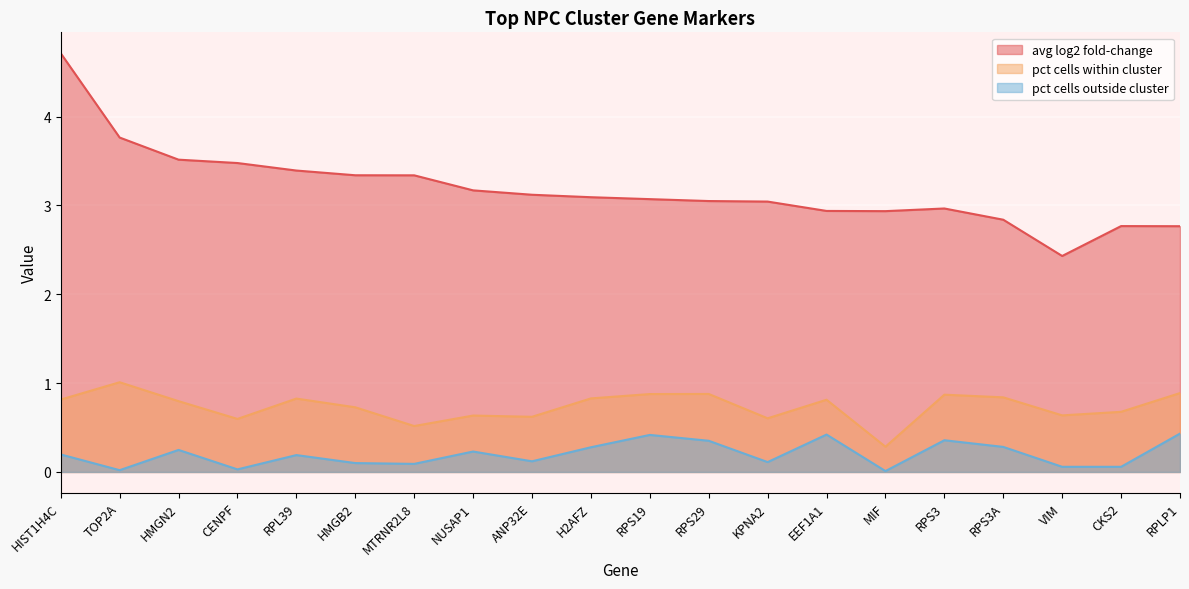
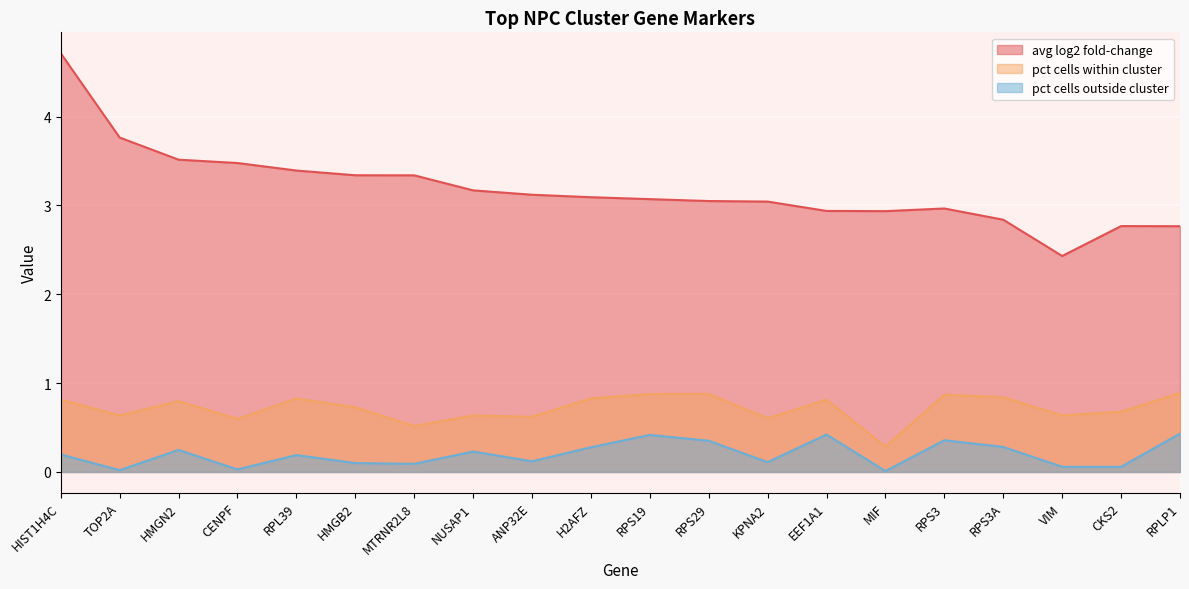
  {
    "avg log2 fold-change": {
      "HIST1H4C": 4.7,
      "TOP2A": 3.8,
      "HMGN2": 3.5,
      "CENPF": 3.5,
      "RPL39": 3.4,
      "HMGB2": 3.3,
      "MTRNR2L8": 3.3,
      "NUSAP1": 3.2,
      "ANP32E": 3.1,
      "H2AFZ": 3.1,
      "RPS19": 3.1,
      "RPS29": 3.0,
      "KPNA2": 3.0,
      "EEF1A1": 2.9,
      "MIF": 2.9,
      "RPS3": 3.0,
      "RPS3A": 2.8,
      "VIM": 2.4,
      "CKS2": 2.8,
      "RPLP1": 2.8
    },
    "pct cells within cluster": {
      "HIST1H4C": 0.8,
-     "TOP2A": 1.0,
+     "TOP2A": 0.6,
      "HMGN2": 0.8,
      "CENPF": 0.6,
      "RPL39": 0.8,
      "HMGB2": 0.7,
      "MTRNR2L8": 0.5,
      "NUSAP1": 0.6,
      "ANP32E": 0.6,
      "H2AFZ": 0.8,
      "RPS19": 0.9,
      "RPS29": 0.9,
      "KPNA2": 0.6,
      "EEF1A1": 0.8,
      "MIF": 0.3,
      "RPS3": 0.9,
      "RPS3A": 0.8,
      "VIM": 0.6,
      "CKS2": 0.7,
      "RPLP1": 0.9
    },
    "pct cells outside cluster": {
      "HIST1H4C": 0.2,
      "TOP2A": 0.0,
      "HMGN2": 0.2,
      "CENPF": 0.0,
      "RPL39": 0.2,
      "HMGB2": 0.1,
      "MTRNR2L8": 0.1,
      "NUSAP1": 0.2,
      "ANP32E": 0.1,
      "H2AFZ": 0.3,
      "RPS19": 0.4,
      "RPS29": 0.4,
      "KPNA2": 0.1,
      "EEF1A1": 0.4,
      "MIF": 0.0,
      "RPS3": 0.4,
      "RPS3A": 0.3,
      "VIM": 0.1,
      "CKS2": 0.1,
      "RPLP1": 0.4
    }
  }
